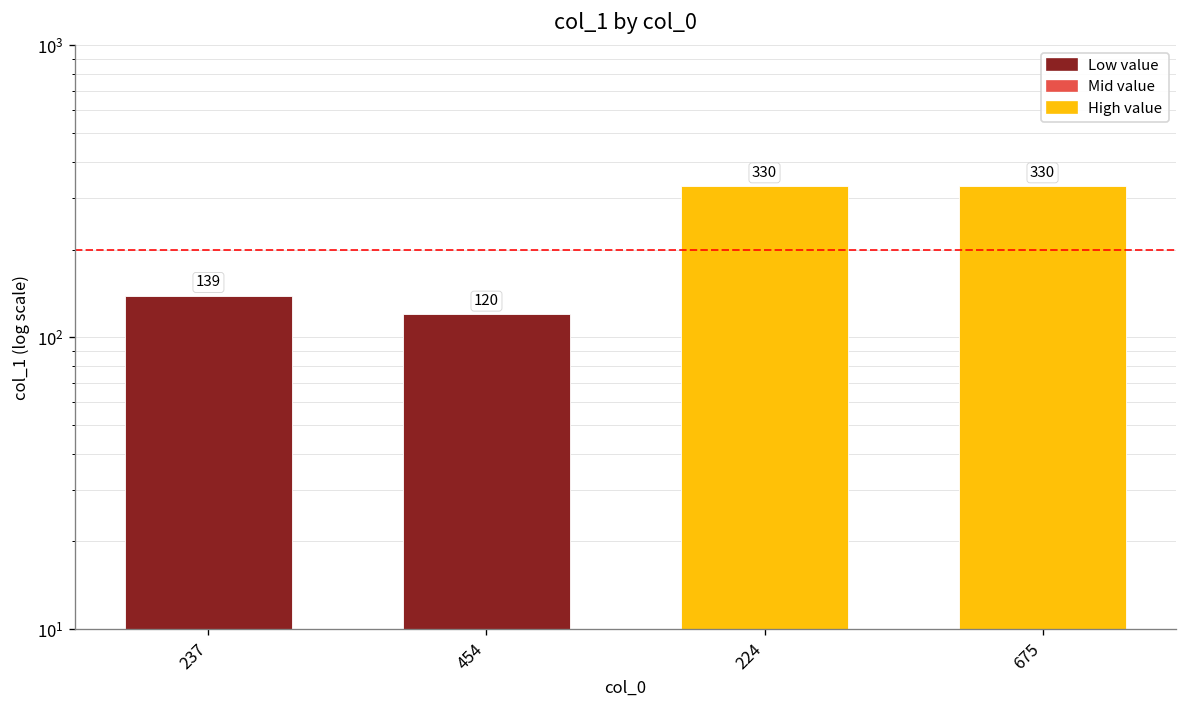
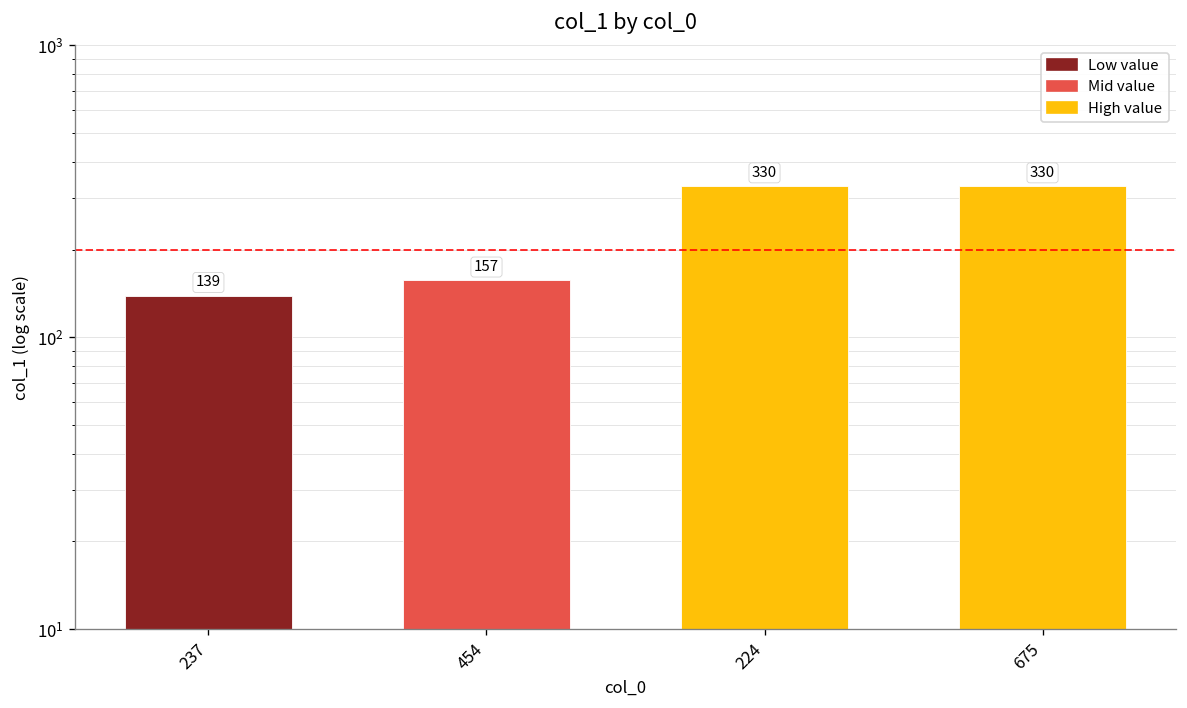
  {
-   "454": 120
+   "454": 157
  }
